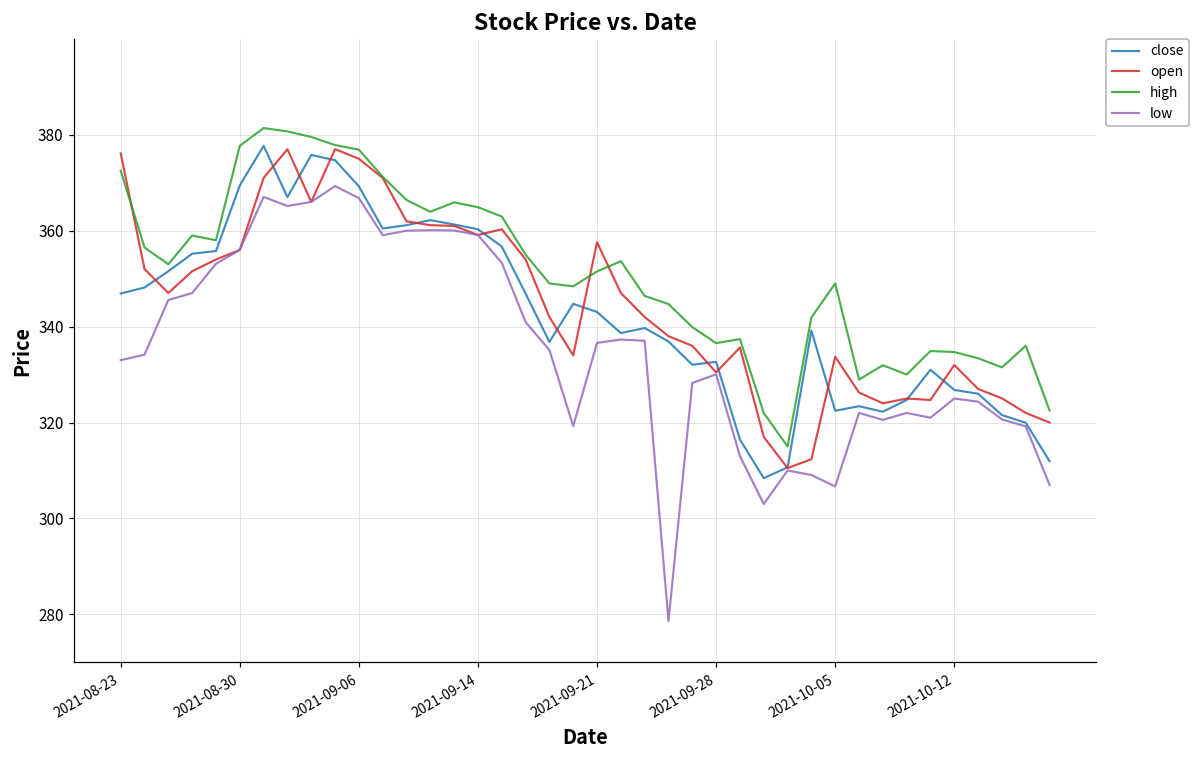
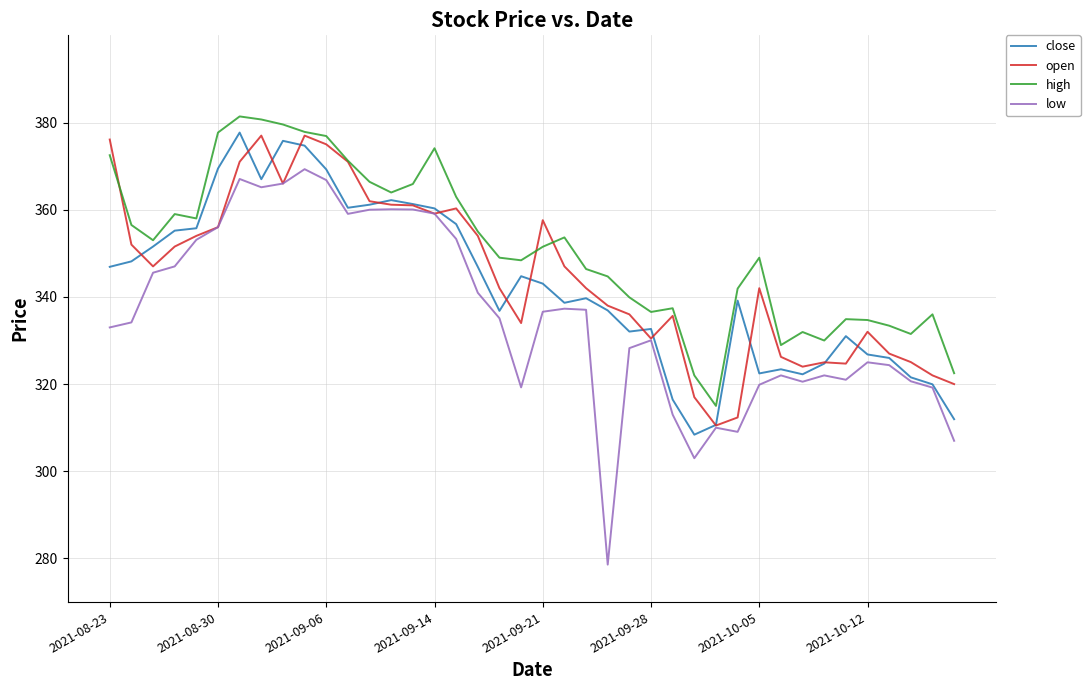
  {
    "close": {
      "2021-08-23": 347,
      "2021-08-30": 369,
      "2021-09-06": 369,
      "2021-09-14": 360,
      "2021-09-21": 343,
      "2021-09-28": 333,
      "2021-10-05": 322,
      "2021-10-12": 327
    },
    "open": {
      "2021-08-23": 376,
      "2021-09-06": 375,
      "2021-09-21": 358,
-     "2021-10-05": 334,
+     "2021-10-05": 342,
      "2021-10-12": 332
    },
    "high": {
      "2021-08-23": 373,
      "2021-08-30": 378,
      "2021-09-06": 377,
-     "2021-09-14": 365,
+     "2021-09-14": 374,
      "2021-09-21": 352,
      "2021-09-28": 337,
      "2021-10-05": 349,
      "2021-10-12": 335
    },
    "low": {
      "2021-08-23": 333,
      "2021-09-06": 367,
      "2021-09-21": 337,
-     "2021-10-05": 307,
+     "2021-10-05": 320,
      "2021-10-12": 325
    }
  }
